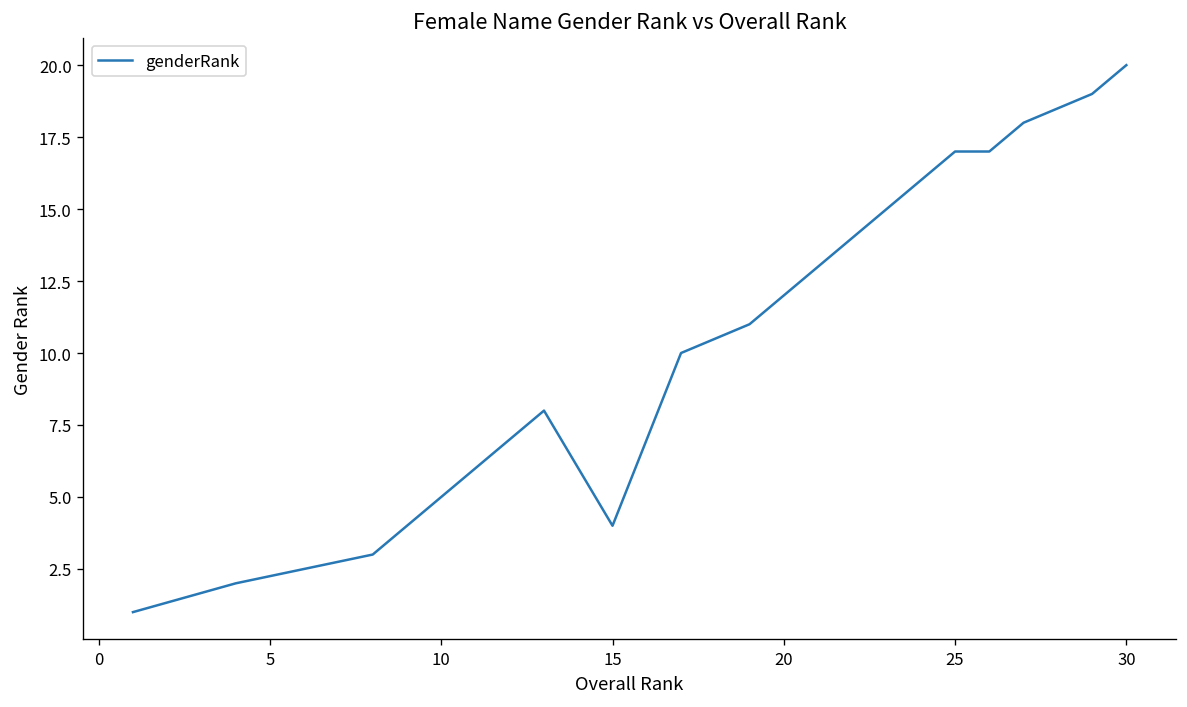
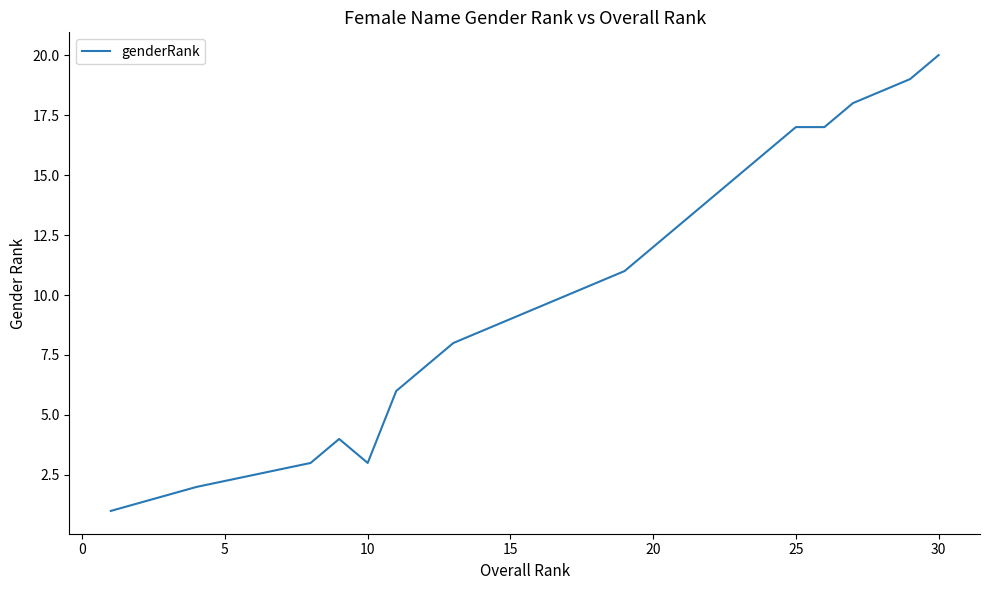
  {
-   "10": 5,
-   "15": 4,
+   "10": 3,
+   "15": 9,
    "20": 12,
    "25": 17,
    "30": 20
  }
